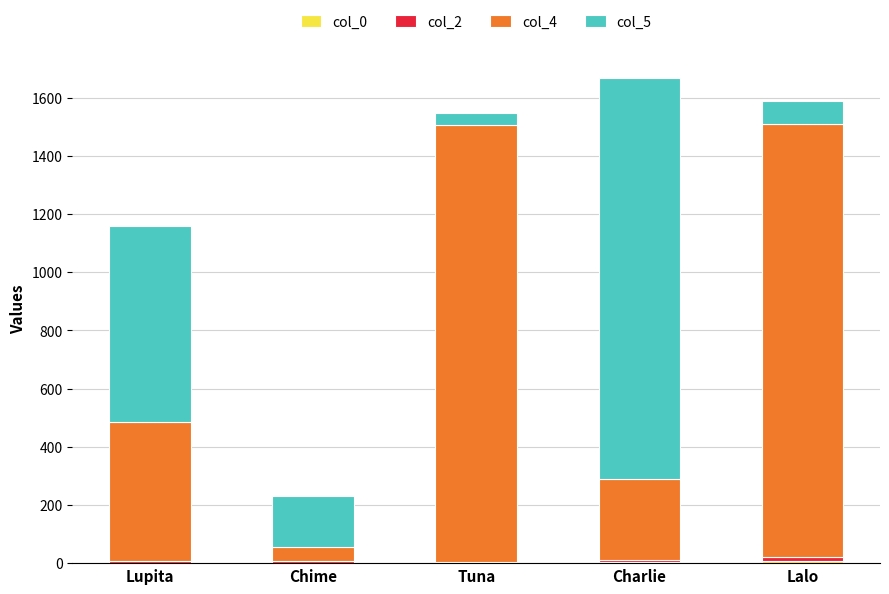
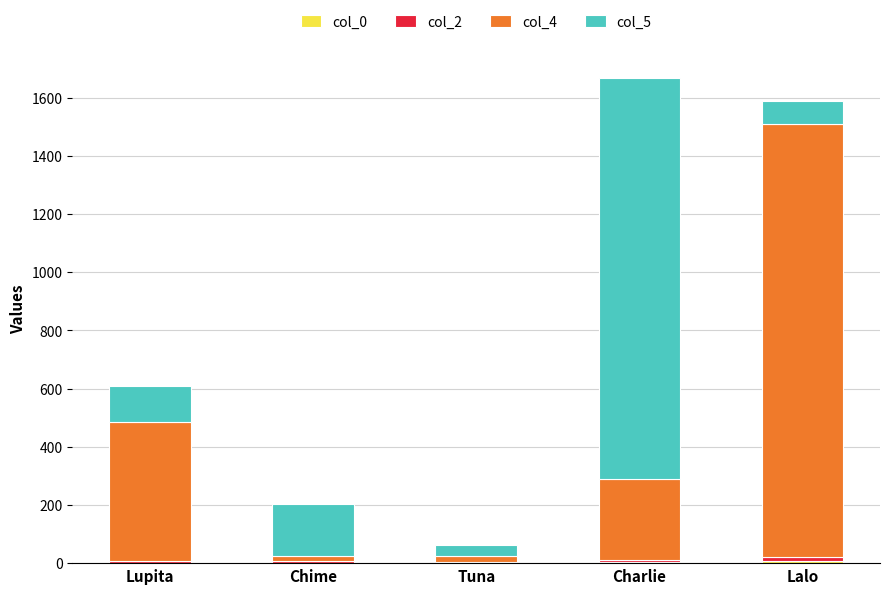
  {
    "col_2": {
      "Lalo": 10
    },
    "col_4": {
      "Lupita": 480,
-     "Chime": 50,
-     "Tuna": 1500,
+     "Chime": 20,
+     "Tuna": 20,
      "Charlie": 280,
      "Lalo": 1490
    },
    "col_5": {
-     "Lupita": 670,
+     "Lupita": 120,
      "Chime": 180,
      "Tuna": 40,
      "Charlie": 1380,
      "Lalo": 80
    }
  }
